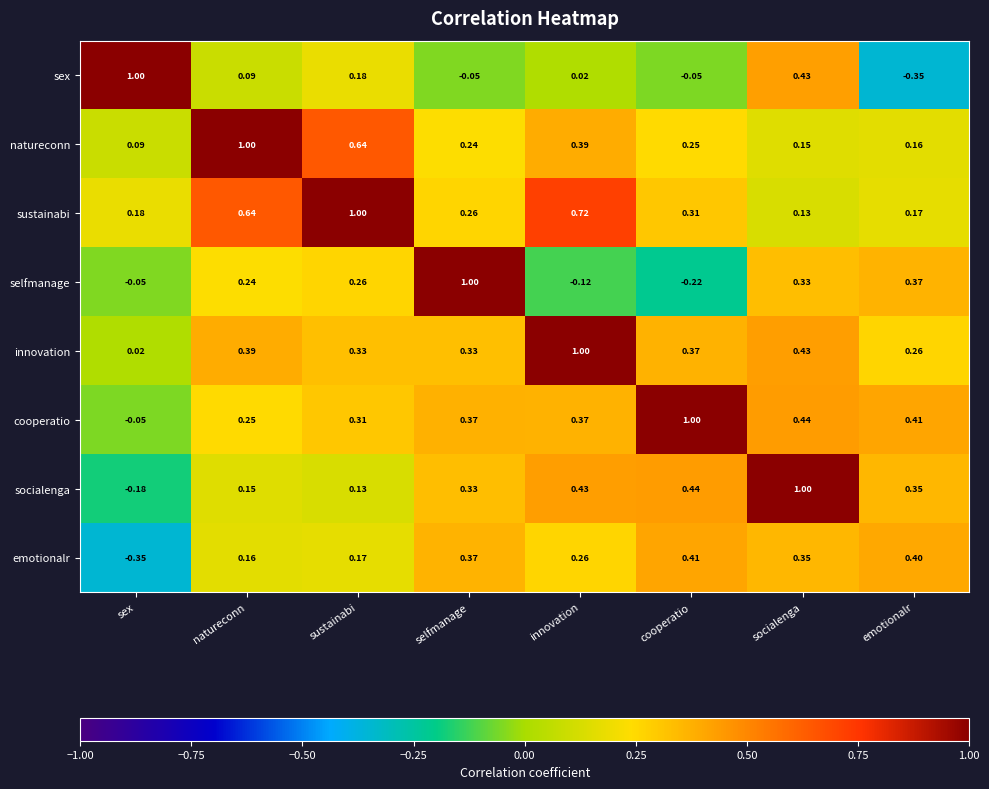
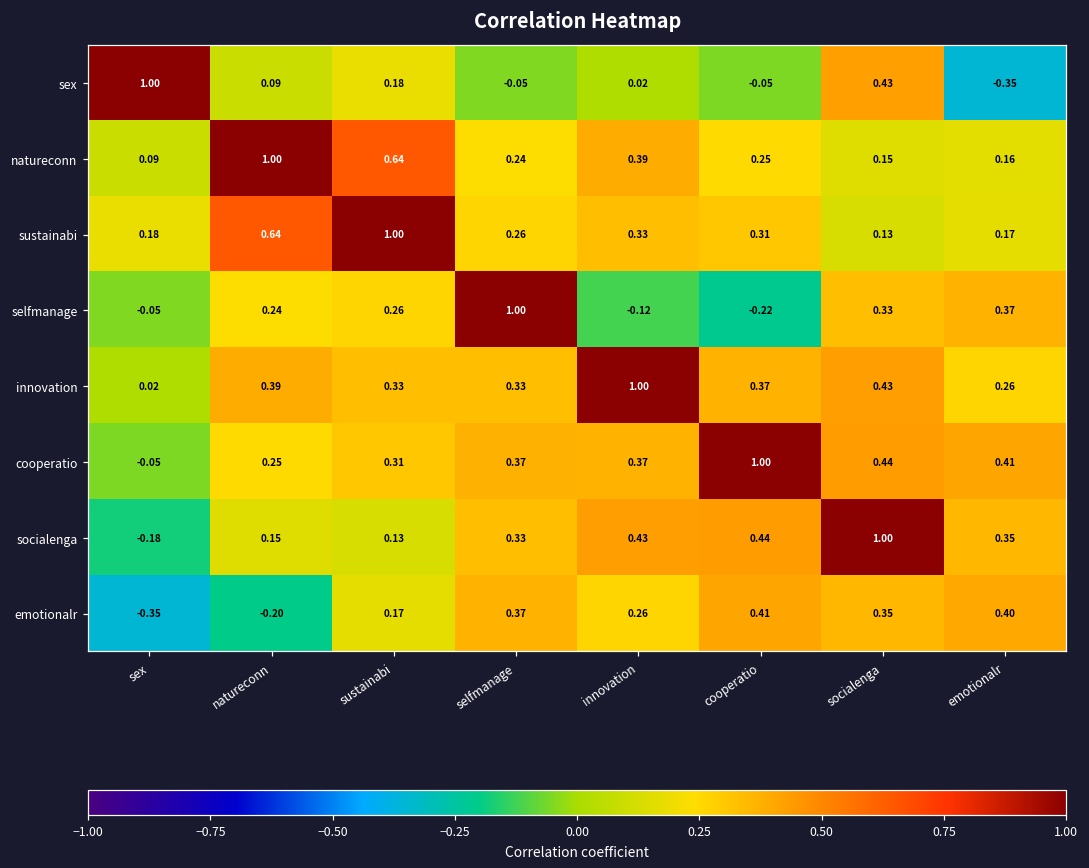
  {
    "sex": {
      "sex": 1.00,
      "natureconn": 0.09,
      "sustainabi": 0.18,
      "selfmanage": -0.05,
      "innovation": 0.02,
      "cooperatio": -0.05,
      "socialenga": 0.43,
      "emotionalr": -0.35
    },
    "natureconn": {
      "sex": 0.09,
      "natureconn": 1.00,
      "sustainabi": 0.64,
      "selfmanage": 0.24,
      "innovation": 0.39,
      "cooperatio": 0.25,
      "socialenga": 0.15,
      "emotionalr": 0.16
    },
    "sustainabi": {
      "sex": 0.18,
      "natureconn": 0.64,
      "sustainabi": 1.00,
      "selfmanage": 0.26,
-     "innovation": 0.72,
+     "innovation": 0.33,
      "cooperatio": 0.31,
      "socialenga": 0.13,
      "emotionalr": 0.17
    },
    "selfmanage": {
      "sex": -0.05,
      "natureconn": 0.24,
      "sustainabi": 0.26,
      "selfmanage": 1.00,
      "innovation": -0.12,
      "cooperatio": -0.22,
      "socialenga": 0.33,
      "emotionalr": 0.37
    },
    "innovation": {
      "sex": 0.02,
      "natureconn": 0.39,
      "sustainabi": 0.33,
      "selfmanage": 0.33,
      "innovation": 1.00,
      "cooperatio": 0.37,
      "socialenga": 0.43,
      "emotionalr": 0.26
    },
    "cooperatio": {
      "sex": -0.05,
      "natureconn": 0.25,
      "sustainabi": 0.31,
      "selfmanage": 0.37,
      "innovation": 0.37,
      "cooperatio": 1.00,
      "socialenga": 0.44,
      "emotionalr": 0.41
    },
    "socialenga": {
      "sex": -0.18,
      "natureconn": 0.15,
      "sustainabi": 0.13,
      "selfmanage": 0.33,
      "innovation": 0.43,
      "cooperatio": 0.44,
      "socialenga": 1.00,
      "emotionalr": 0.35
    },
    "emotionalr": {
      "sex": -0.35,
-     "natureconn": 0.16,
+     "natureconn": -0.20,
      "sustainabi": 0.17,
      "selfmanage": 0.37,
      "innovation": 0.26,
      "cooperatio": 0.41,
      "socialenga": 0.35,
      "emotionalr": 0.40
    }
  }
